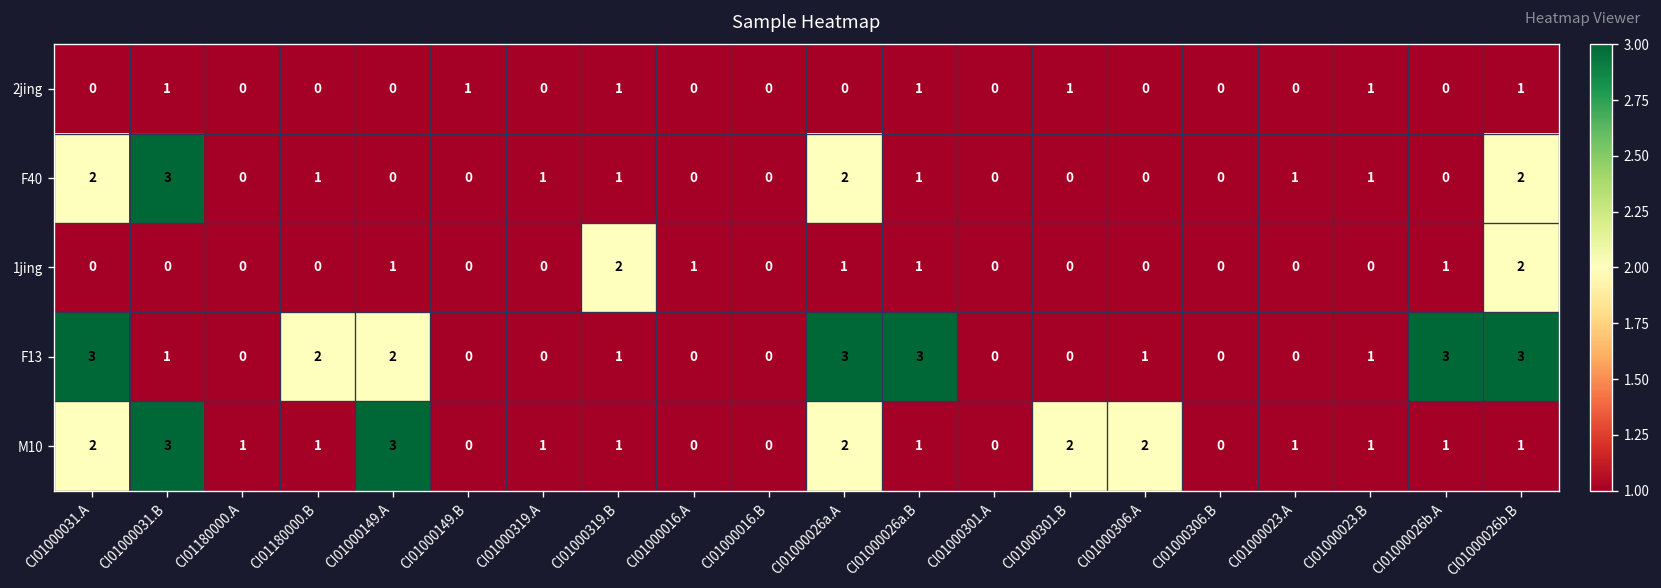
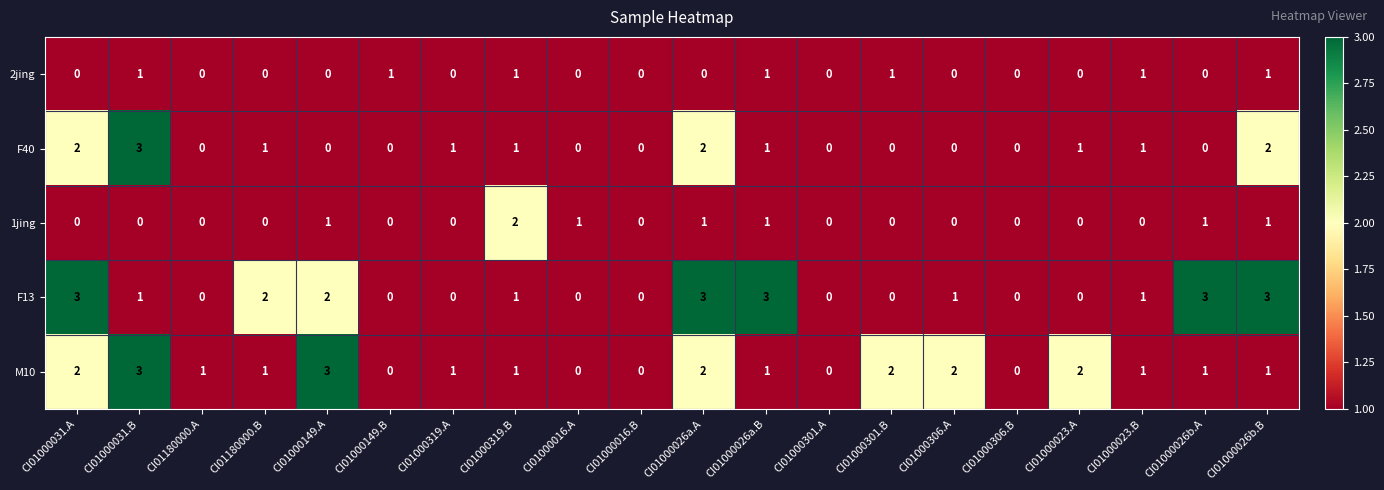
  {
    "2jing": {
      "CI01000031.A": 0,
      "CI01000031.B": 1,
      "CI01180000.A": 0,
      "CI01180000.B": 0,
      "CI01000149.A": 0,
      "CI01000149.B": 1,
      "CI01000319.A": 0,
      "CI01000319.B": 1,
      "CI01000016.A": 0,
      "CI01000016.B": 0,
      "CI01000026a.A": 0,
      "CI01000026a.B": 1,
      "CI01000301.A": 0,
      "CI01000301.B": 1,
      "CI01000306.A": 0,
      "CI01000306.B": 0,
      "CI01000023.A": 0,
      "CI01000023.B": 1,
      "CI01000026b.A": 0,
      "CI01000026b.B": 1
    },
    "F40": {
      "CI01000031.A": 2,
      "CI01000031.B": 3,
      "CI01180000.A": 0,
      "CI01180000.B": 1,
      "CI01000149.A": 0,
      "CI01000149.B": 0,
      "CI01000319.A": 1,
      "CI01000319.B": 1,
      "CI01000016.A": 0,
      "CI01000016.B": 0,
      "CI01000026a.A": 2,
      "CI01000026a.B": 1,
      "CI01000301.A": 0,
      "CI01000301.B": 0,
      "CI01000306.A": 0,
      "CI01000306.B": 0,
      "CI01000023.A": 1,
      "CI01000023.B": 1,
      "CI01000026b.A": 0,
      "CI01000026b.B": 2
    },
    "1jing": {
      "CI01000031.A": 0,
      "CI01000031.B": 0,
      "CI01180000.A": 0,
      "CI01180000.B": 0,
      "CI01000149.A": 1,
      "CI01000149.B": 0,
      "CI01000319.A": 0,
      "CI01000319.B": 2,
      "CI01000016.A": 1,
      "CI01000016.B": 0,
      "CI01000026a.A": 1,
      "CI01000026a.B": 1,
      "CI01000301.A": 0,
      "CI01000301.B": 0,
      "CI01000306.A": 0,
      "CI01000306.B": 0,
      "CI01000023.A": 0,
      "CI01000023.B": 0,
      "CI01000026b.A": 1,
-     "CI01000026b.B": 2
+     "CI01000026b.B": 1
    },
    "F13": {
      "CI01000031.A": 3,
      "CI01000031.B": 1,
      "CI01180000.A": 0,
      "CI01180000.B": 2,
      "CI01000149.A": 2,
      "CI01000149.B": 0,
      "CI01000319.A": 0,
      "CI01000319.B": 1,
      "CI01000016.A": 0,
      "CI01000016.B": 0,
      "CI01000026a.A": 3,
      "CI01000026a.B": 3,
      "CI01000301.A": 0,
      "CI01000301.B": 0,
      "CI01000306.A": 1,
      "CI01000306.B": 0,
      "CI01000023.A": 0,
      "CI01000023.B": 1,
      "CI01000026b.A": 3,
      "CI01000026b.B": 3
    },
    "M10": {
      "CI01000031.A": 2,
      "CI01000031.B": 3,
      "CI01180000.A": 1,
      "CI01180000.B": 1,
      "CI01000149.A": 3,
      "CI01000149.B": 0,
      "CI01000319.A": 1,
      "CI01000319.B": 1,
      "CI01000016.A": 0,
      "CI01000016.B": 0,
      "CI01000026a.A": 2,
      "CI01000026a.B": 1,
      "CI01000301.A": 0,
      "CI01000301.B": 2,
      "CI01000306.A": 2,
      "CI01000306.B": 0,
-     "CI01000023.A": 1,
+     "CI01000023.A": 2,
      "CI01000023.B": 1,
      "CI01000026b.A": 1,
      "CI01000026b.B": 1
    }
  }
